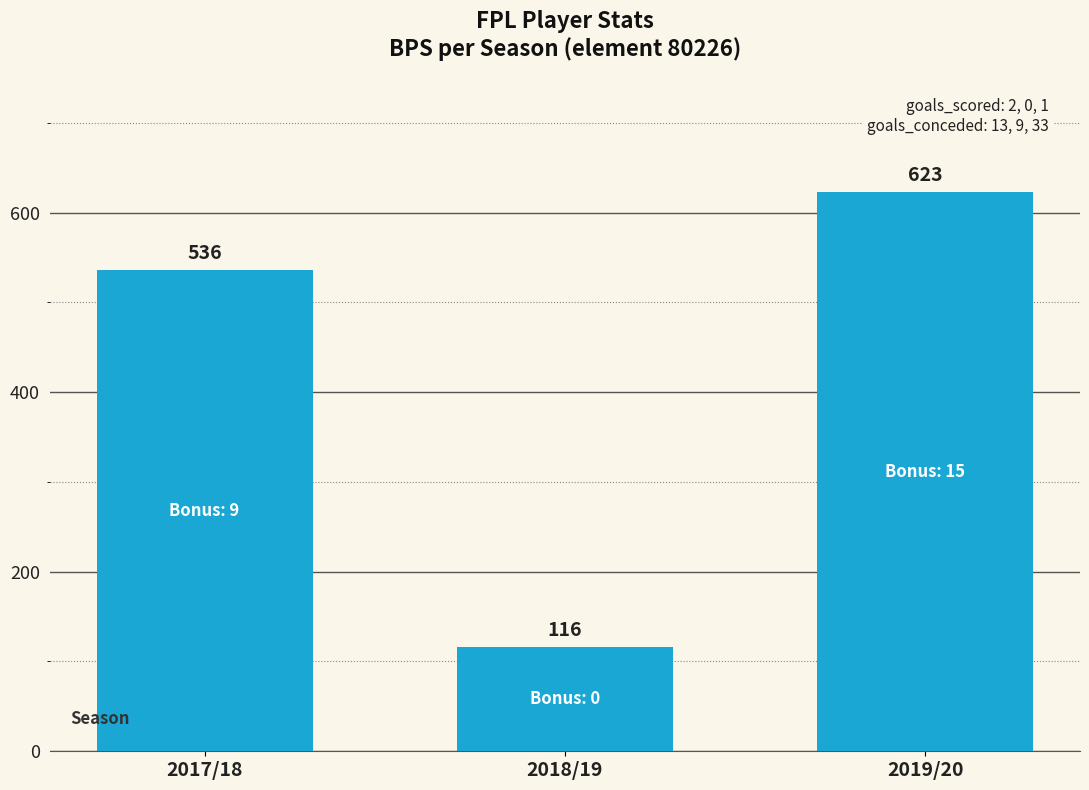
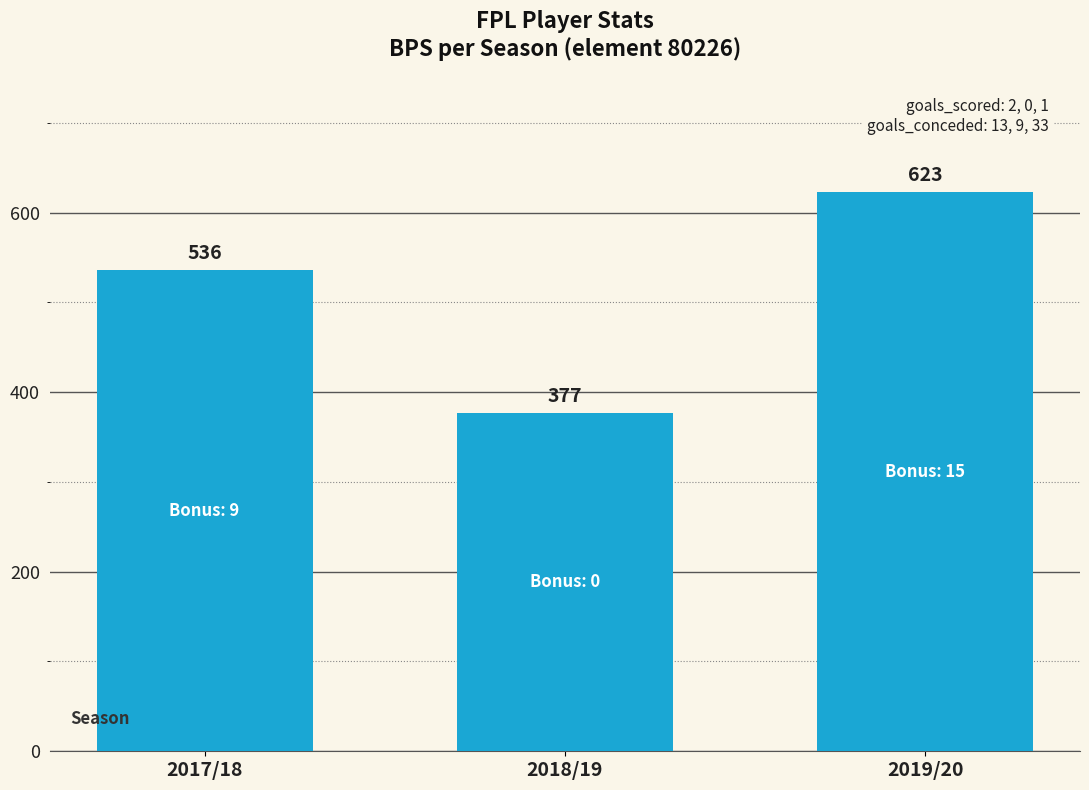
  {
    "2017/18": 536,
-   "2018/19": 116,
+   "2018/19": 377,
    "2019/20": 623
  }
